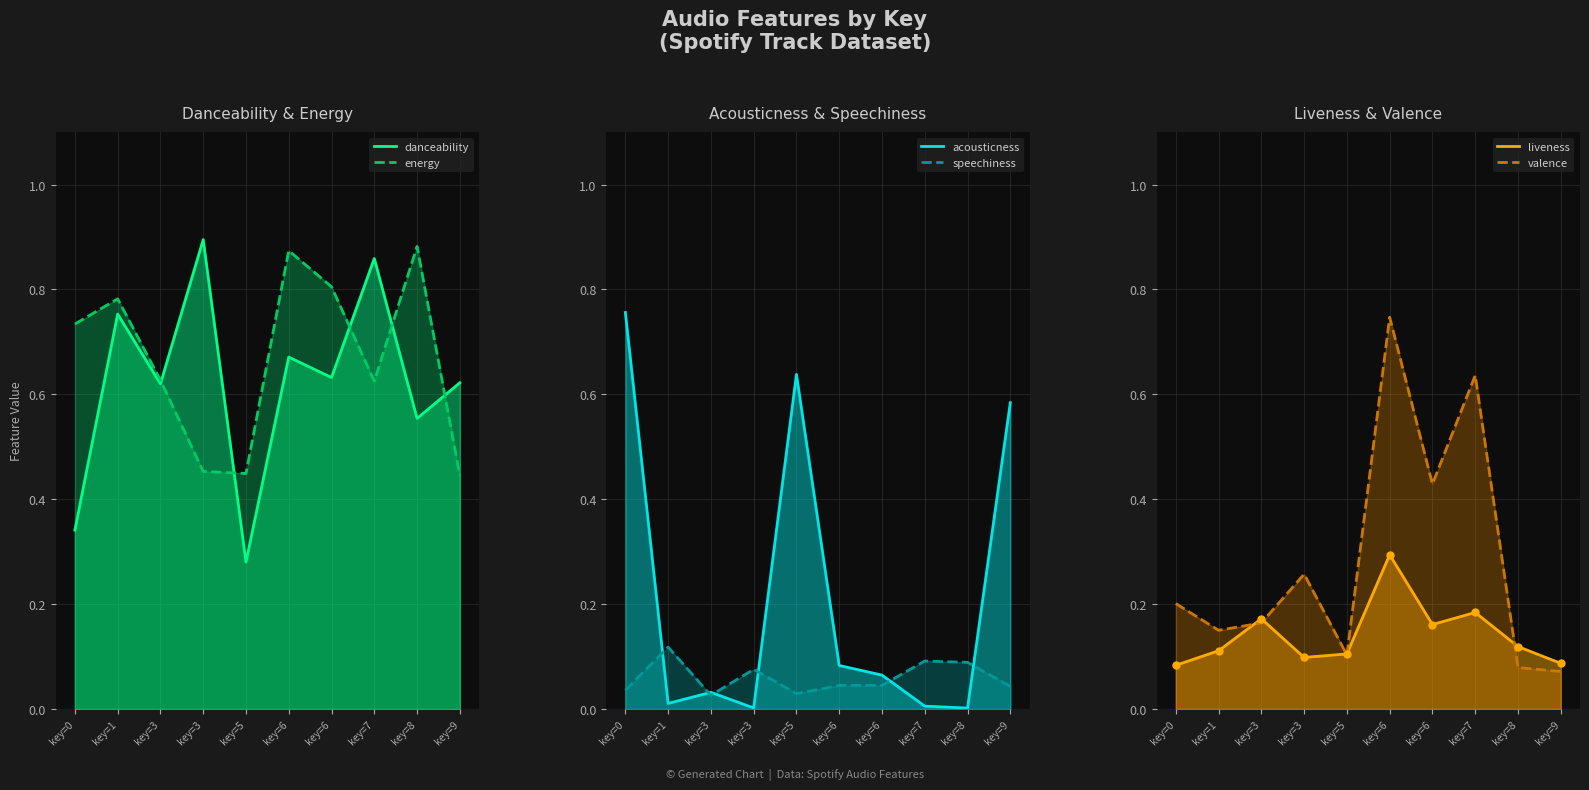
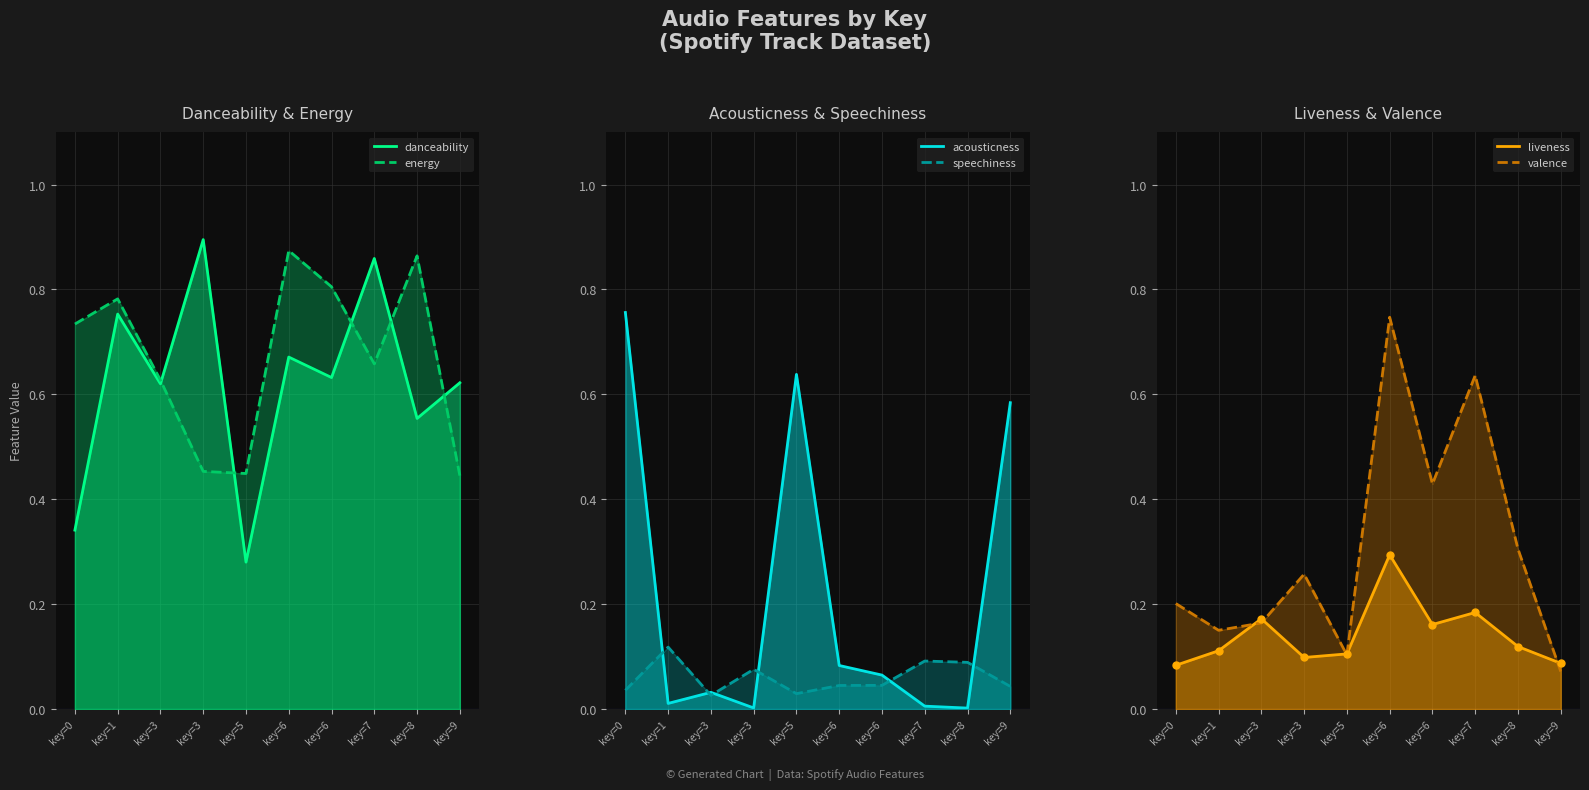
  {
    "Danceability & Energy": {
      "danceability": {
        "key=0": 0.34,
        "key=1": 0.75,
        "key=5": 0.28,
        "key=7": 0.86,
        "key=8": 0.55,
        "key=9": 0.62
      },
      "energy": {
        "key=0": 0.73,
        "key=1": 0.78,
        "key=5": 0.45,
-       "key=7": 0.63,
-       "key=8": 0.88,
+       "key=7": 0.66,
+       "key=8": 0.86,
        "key=9": 0.45
      }
    },
    "Acousticness & Speechiness": {
      "acousticness": {
        "key=0": 0.76,
        "key=1": 0.01,
        "key=5": 0.64,
        "key=7": 0.01,
        "key=8": 0.00,
        "key=9": 0.58
      },
      "speechiness": {
        "key=0": 0.04,
        "key=1": 0.12,
        "key=5": 0.03,
        "key=7": 0.09,
        "key=8": 0.09,
        "key=9": 0.04
      }
    },
    "Liveness & Valence": {
      "liveness": {
        "key=0": 0.08,
        "key=1": 0.11,
        "key=7": 0.18,
        "key=8": 0.12,
        "key=9": 0.09
      },
      "valence": {
        "key=0": 0.20,
        "key=1": 0.15,
        "key=7": 0.64,
-       "key=8": 0.08,
+       "key=8": 0.31,
        "key=9": 0.07
      }
    }
  }
